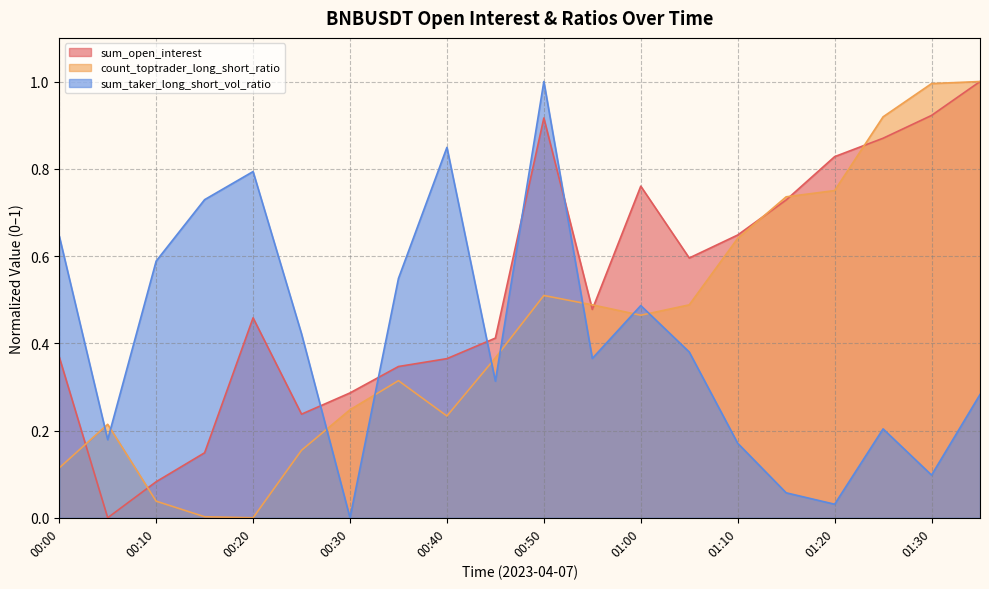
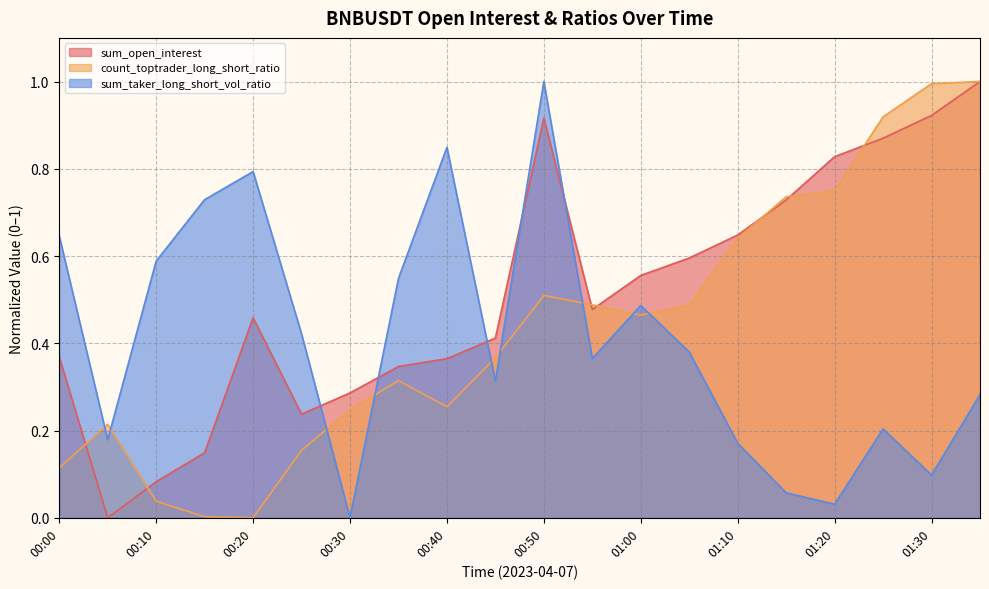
  {
    "sum_open_interest": {
      "00:00": 0.37,
      "00:10": 0.08,
      "00:20": 0.46,
      "00:30": 0.29,
      "00:40": 0.36,
      "00:50": 0.92,
-     "01:00": 0.76,
+     "01:00": 0.56,
      "01:10": 0.65,
      "01:20": 0.83,
      "01:30": 0.92
    },
    "count_toptrader_long_short_ratio": {
      "00:00": 0.11,
      "00:10": 0.04,
      "00:20": 0.00,
      "00:30": 0.25,
-     "00:40": 0.23,
+     "00:40": 0.25,
      "00:50": 0.51,
      "01:00": 0.46,
      "01:10": 0.64,
      "01:20": 0.75,
      "01:30": 1.00
    },
    "sum_taker_long_short_vol_ratio": {
      "00:00": 0.65,
      "00:10": 0.59,
      "00:20": 0.79,
      "00:30": 0.00,
      "00:40": 0.85,
      "00:50": 1.00,
      "01:00": 0.49,
      "01:10": 0.17,
      "01:20": 0.03,
      "01:30": 0.10
    }
  }
